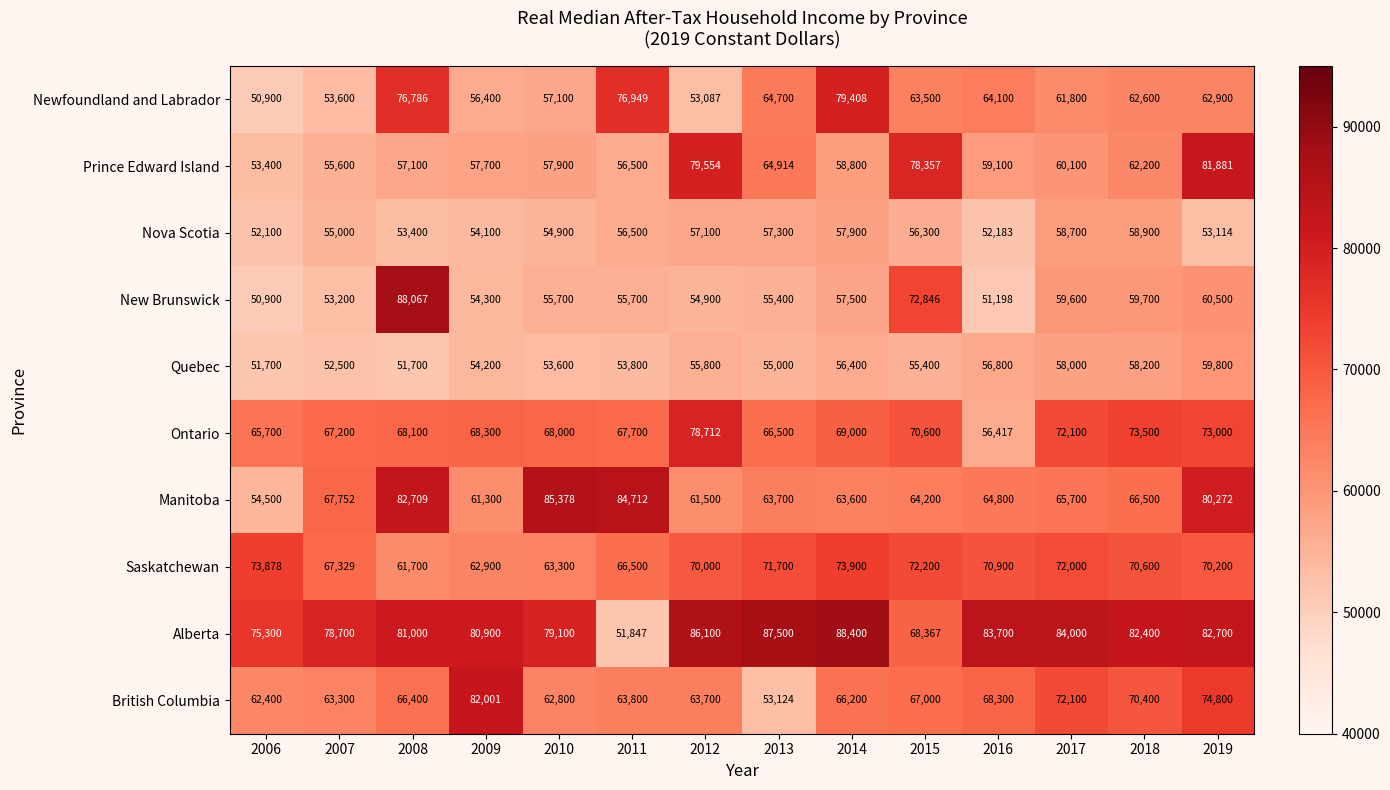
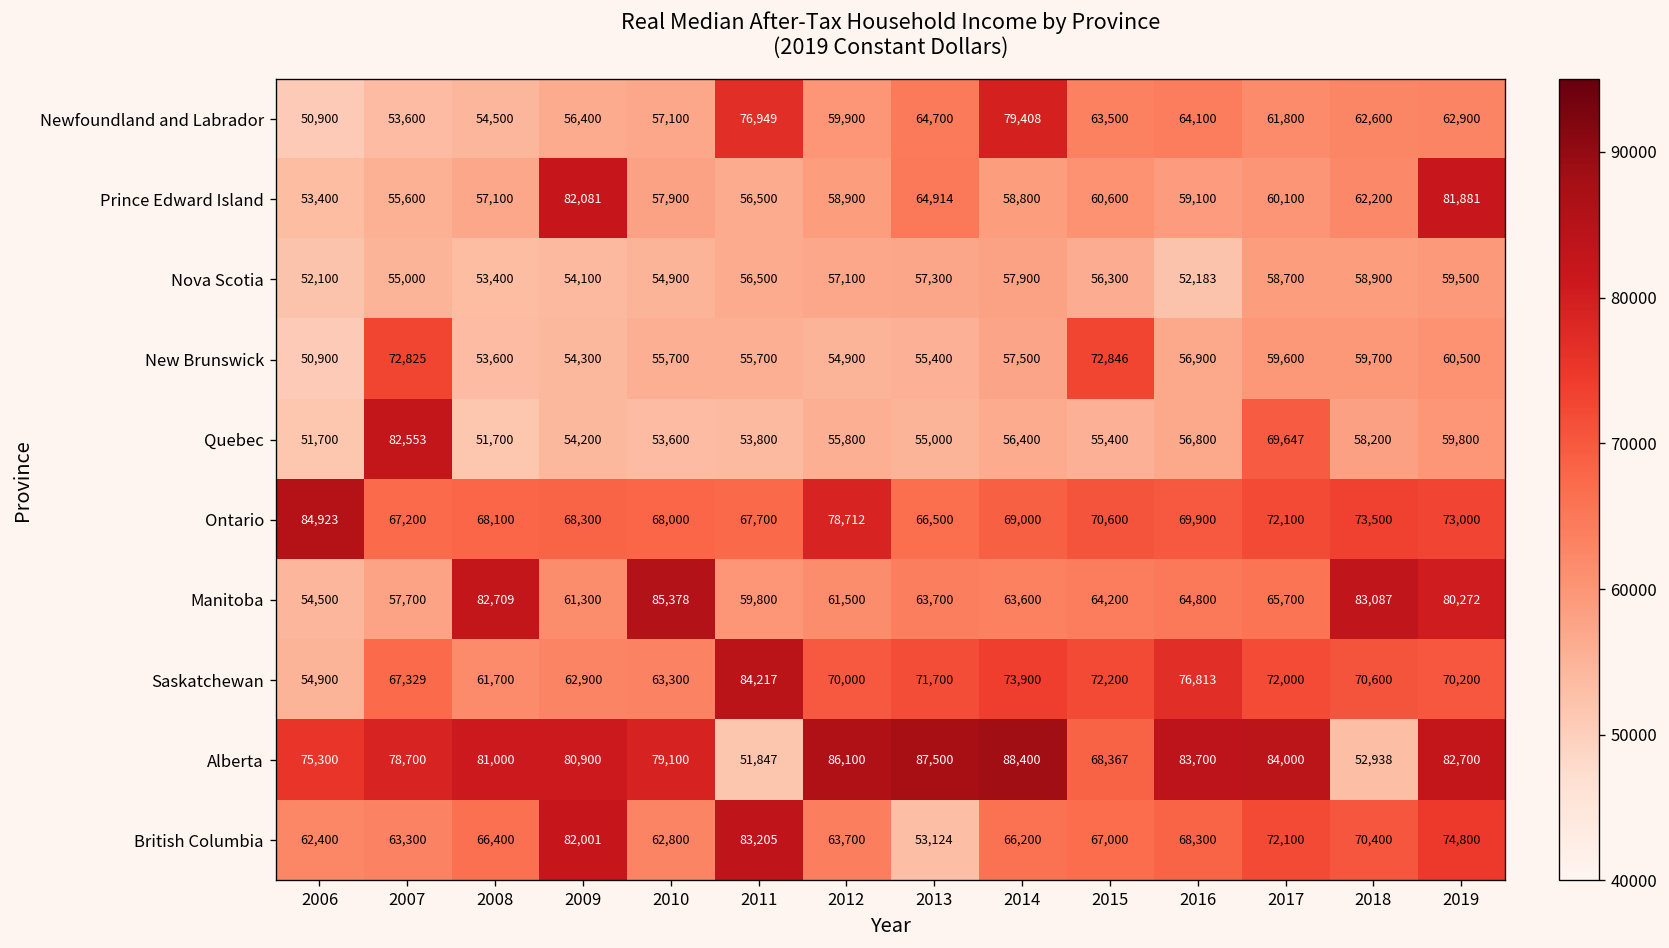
  {
    "Newfoundland and Labrador": {
      "2006": "50,900",
      "2007": "53,600",
-     "2008": "76,786",
+     "2008": "54,500",
      "2009": "56,400",
      "2010": "57,100",
      "2011": "76,949",
-     "2012": "53,087",
+     "2012": "59,900",
      "2013": "64,700",
      "2014": "79,408",
      "2015": "63,500",
      "2016": "64,100",
      "2017": "61,800",
      "2018": "62,600",
      "2019": "62,900"
    },
    "Prince Edward Island": {
      "2006": "53,400",
      "2007": "55,600",
      "2008": "57,100",
-     "2009": "57,700",
+     "2009": "82,081",
      "2010": "57,900",
      "2011": "56,500",
-     "2012": "79,554",
+     "2012": "58,900",
      "2013": "64,914",
      "2014": "58,800",
-     "2015": "78,357",
+     "2015": "60,600",
      "2016": "59,100",
      "2017": "60,100",
      "2018": "62,200",
      "2019": "81,881"
    },
    "Nova Scotia": {
      "2006": "52,100",
      "2007": "55,000",
      "2008": "53,400",
      "2009": "54,100",
      "2010": "54,900",
      "2011": "56,500",
      "2012": "57,100",
      "2013": "57,300",
      "2014": "57,900",
      "2015": "56,300",
      "2016": "52,183",
      "2017": "58,700",
      "2018": "58,900",
-     "2019": "53,114"
+     "2019": "59,500"
    },
    "New Brunswick": {
      "2006": "50,900",
-     "2007": "53,200",
-     "2008": "88,067",
+     "2007": "72,825",
+     "2008": "53,600",
      "2009": "54,300",
      "2010": "55,700",
      "2011": "55,700",
      "2012": "54,900",
      "2013": "55,400",
      "2014": "57,500",
      "2015": "72,846",
-     "2016": "51,198",
+     "2016": "56,900",
      "2017": "59,600",
      "2018": "59,700",
      "2019": "60,500"
    },
    "Quebec": {
      "2006": "51,700",
-     "2007": "52,500",
+     "2007": "82,553",
      "2008": "51,700",
      "2009": "54,200",
      "2010": "53,600",
      "2011": "53,800",
      "2012": "55,800",
      "2013": "55,000",
      "2014": "56,400",
      "2015": "55,400",
      "2016": "56,800",
-     "2017": "58,000",
+     "2017": "69,647",
      "2018": "58,200",
      "2019": "59,800"
    },
    "Ontario": {
-     "2006": "65,700",
+     "2006": "84,923",
      "2007": "67,200",
      "2008": "68,100",
      "2009": "68,300",
      "2010": "68,000",
      "2011": "67,700",
      "2012": "78,712",
      "2013": "66,500",
      "2014": "69,000",
      "2015": "70,600",
-     "2016": "56,417",
+     "2016": "69,900",
      "2017": "72,100",
      "2018": "73,500",
      "2019": "73,000"
    },
    "Manitoba": {
      "2006": "54,500",
-     "2007": "67,752",
+     "2007": "57,700",
      "2008": "82,709",
      "2009": "61,300",
      "2010": "85,378",
-     "2011": "84,712",
+     "2011": "59,800",
      "2012": "61,500",
      "2013": "63,700",
      "2014": "63,600",
      "2015": "64,200",
      "2016": "64,800",
      "2017": "65,700",
-     "2018": "66,500",
+     "2018": "83,087",
      "2019": "80,272"
    },
    "Saskatchewan": {
-     "2006": "73,878",
+     "2006": "54,900",
      "2007": "67,329",
      "2008": "61,700",
      "2009": "62,900",
      "2010": "63,300",
-     "2011": "66,500",
+     "2011": "84,217",
      "2012": "70,000",
      "2013": "71,700",
      "2014": "73,900",
      "2015": "72,200",
-     "2016": "70,900",
+     "2016": "76,813",
      "2017": "72,000",
      "2018": "70,600",
      "2019": "70,200"
    },
    "Alberta": {
      "2006": "75,300",
      "2007": "78,700",
      "2008": "81,000",
      "2009": "80,900",
      "2010": "79,100",
      "2011": "51,847",
      "2012": "86,100",
      "2013": "87,500",
      "2014": "88,400",
      "2015": "68,367",
      "2016": "83,700",
      "2017": "84,000",
-     "2018": "82,400",
+     "2018": "52,938",
      "2019": "82,700"
    },
    "British Columbia": {
      "2006": "62,400",
      "2007": "63,300",
      "2008": "66,400",
      "2009": "82,001",
      "2010": "62,800",
-     "2011": "63,800",
+     "2011": "83,205",
      "2012": "63,700",
      "2013": "53,124",
      "2014": "66,200",
      "2015": "67,000",
      "2016": "68,300",
      "2017": "72,100",
      "2018": "70,400",
      "2019": "74,800"
    }
  }
